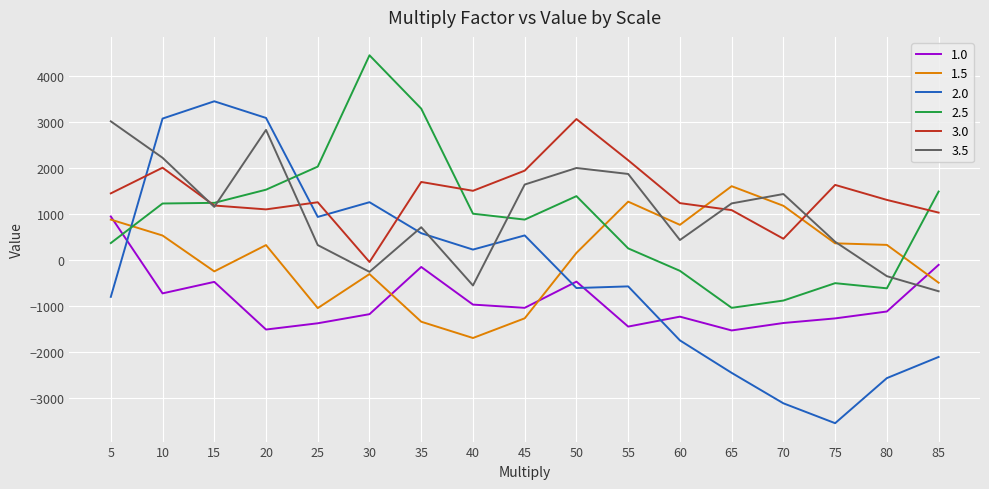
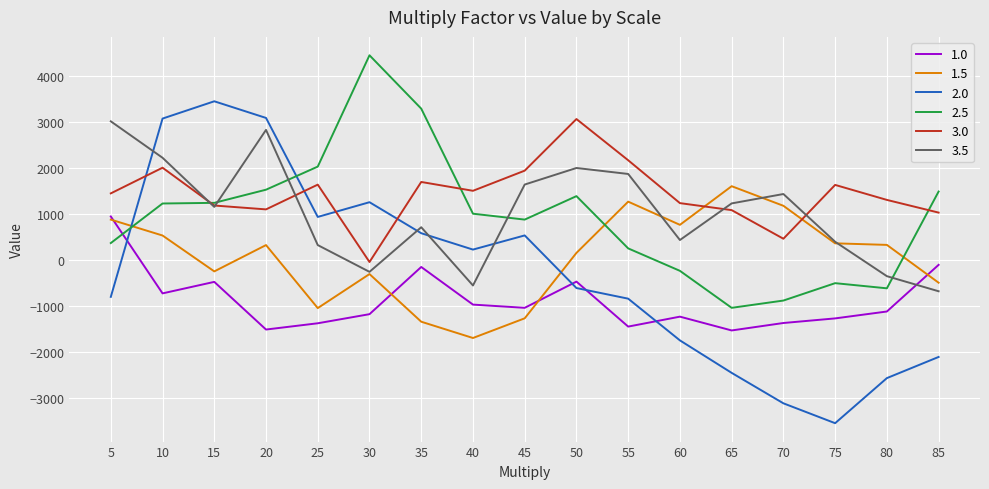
  {
    "1.0": {
      "5": 1000,
      "10": -700,
      "15": -500,
      "20": -1500,
      "25": -1400,
      "30": -1200,
      "35": -100,
      "40": -1000,
      "45": -1000,
      "50": -500,
      "55": -1400,
      "60": -1200,
      "65": -1500,
      "70": -1400,
      "75": -1300,
      "80": -1100,
      "85": -100
    },
    "1.5": {
      "5": 900,
      "10": 500,
      "15": -200,
      "20": 300,
      "25": -1000,
      "35": -1300,
      "40": -1700,
      "45": -1300,
      "50": 200,
      "55": 1300,
      "60": 800,
      "65": 1600,
      "70": 1200,
      "80": 300,
      "85": -500
    },
    "2.0": {
      "5": -800,
      "10": 3100,
      "15": 3500,
      "20": 3100,
      "25": 900,
      "30": 1300,
      "35": 600,
      "40": 200,
      "45": 500,
      "50": -600,
-     "55": -600,
+     "55": -800,
      "60": -1700,
      "65": -2400,
      "70": -3100,
      "75": -3500,
      "80": -2600,
      "85": -2100
    },
    "2.5": {
      "5": 400,
      "10": 1200,
      "15": 1300,
      "20": 1500,
      "25": 2000,
      "30": 4500,
      "35": 3300,
      "40": 1000,
      "45": 900,
      "50": 1400,
      "55": 300,
      "60": -200,
      "65": -1000,
      "70": -900,
      "75": -500,
      "80": -600,
      "85": 1500
    },
    "3.0": {
      "5": 1500,
      "10": 2000,
      "20": 1100,
-     "25": 1300,
+     "25": 1600,
      "30": 0,
      "35": 1700,
      "40": 1500,
      "45": 2000,
      "50": 3100,
      "55": 2200,
      "60": 1200,
      "65": 1100,
      "70": 500,
      "75": 1600,
      "80": 1300,
      "85": 1000
    },
    "3.5": {
      "5": 3000,
      "10": 2200,
      "20": 2800,
      "25": 300,
      "35": 700,
      "40": -500,
      "45": 1600,
      "50": 2000,
      "55": 1900,
      "60": 400,
      "65": 1200,
      "70": 1400,
      "80": -300,
      "85": -700
    }
  }
